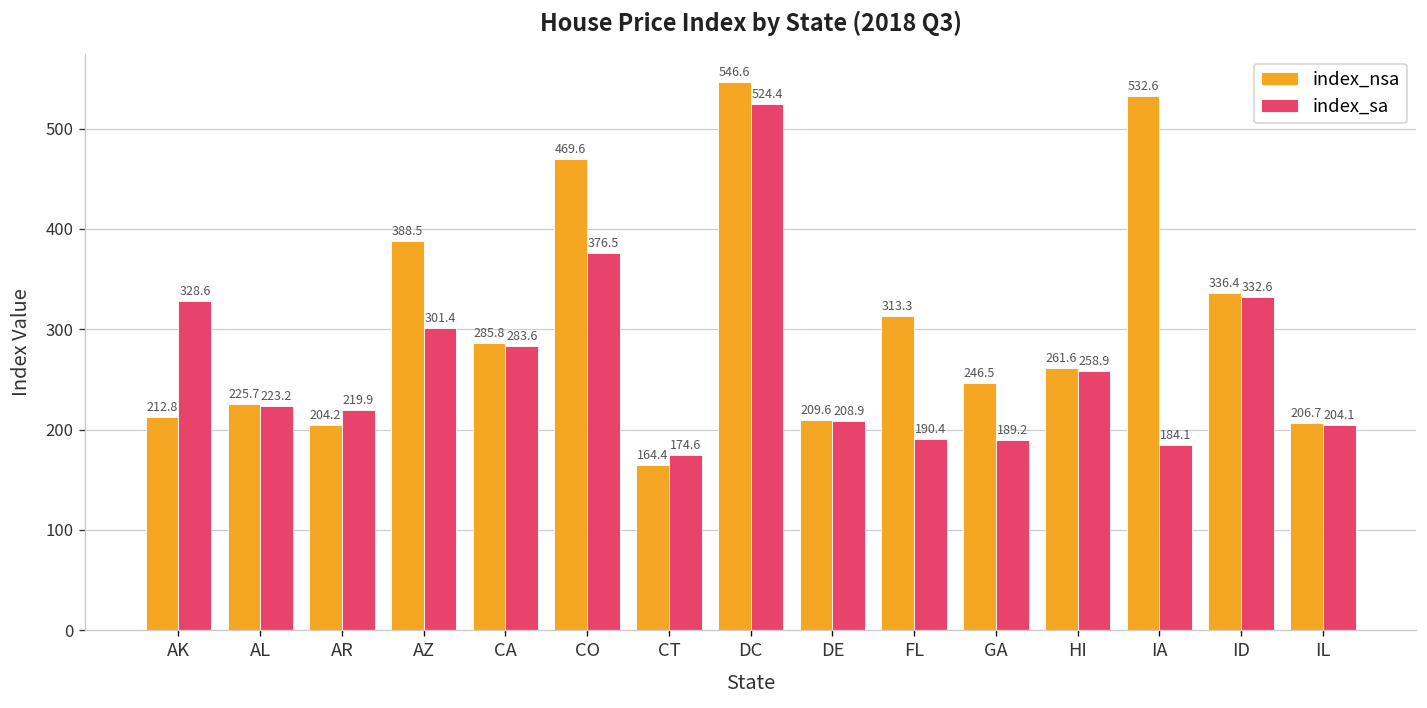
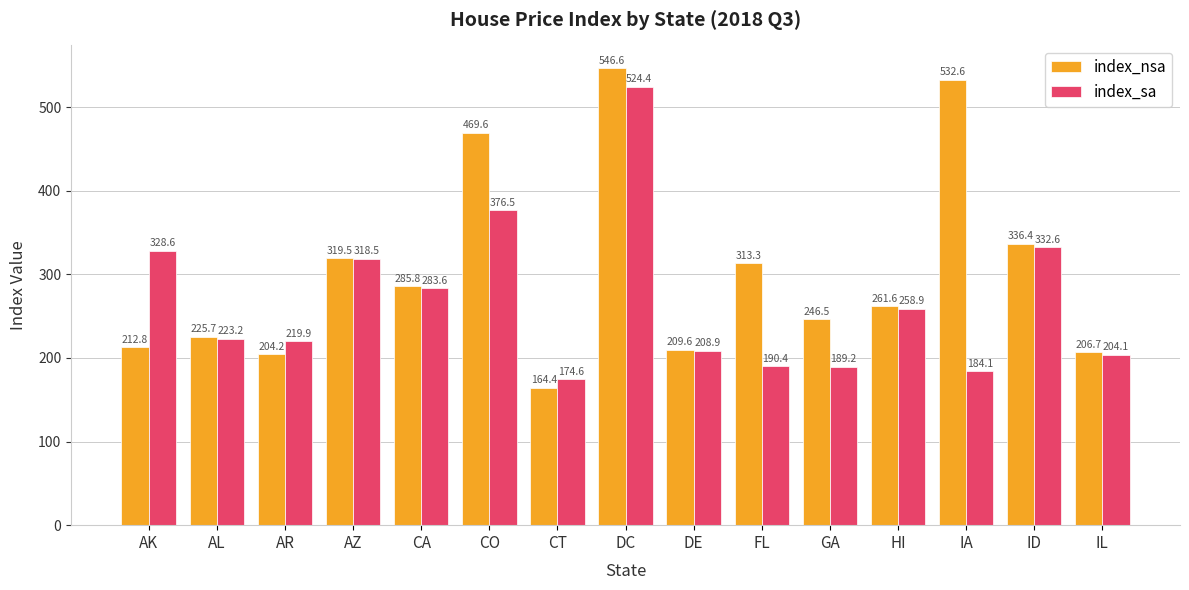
  {
    "index_nsa": {
      "AK": 212.8,
      "AL": 225.7,
      "AR": 204.2,
-     "AZ": 388.5,
+     "AZ": 319.5,
      "CA": 285.8,
      "CO": 469.6,
      "CT": 164.4,
      "DC": 546.6,
      "DE": 209.6,
      "FL": 313.3,
      "GA": 246.5,
      "HI": 261.6,
      "IA": 532.6,
      "ID": 336.4,
      "IL": 206.7
    },
    "index_sa": {
      "AK": 328.6,
      "AL": 223.2,
      "AR": 219.9,
-     "AZ": 301.4,
+     "AZ": 318.5,
      "CA": 283.6,
      "CO": 376.5,
      "CT": 174.6,
      "DC": 524.4,
      "DE": 208.9,
      "FL": 190.4,
      "GA": 189.2,
      "HI": 258.9,
      "IA": 184.1,
      "ID": 332.6,
      "IL": 204.1
    }
  }
